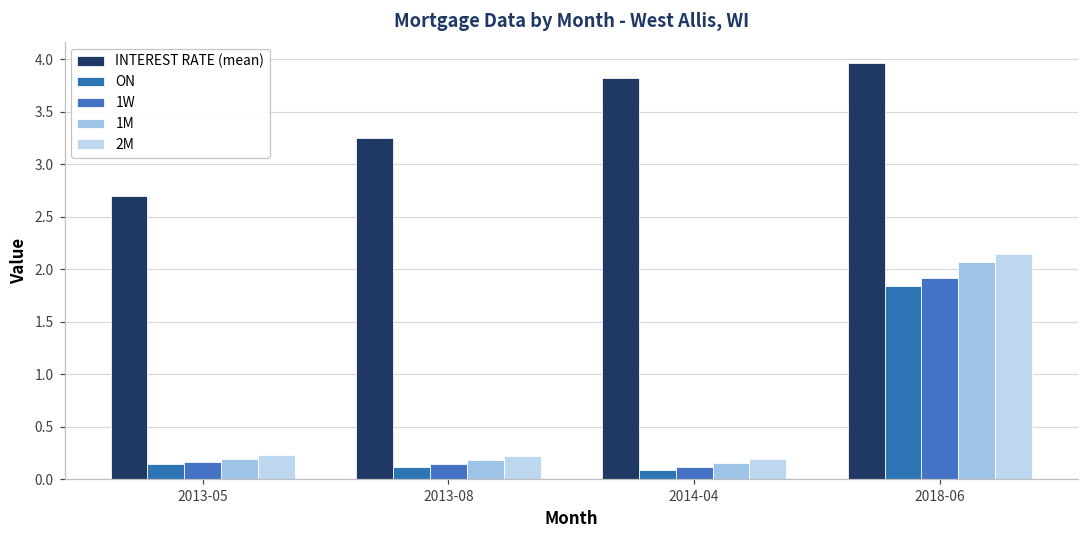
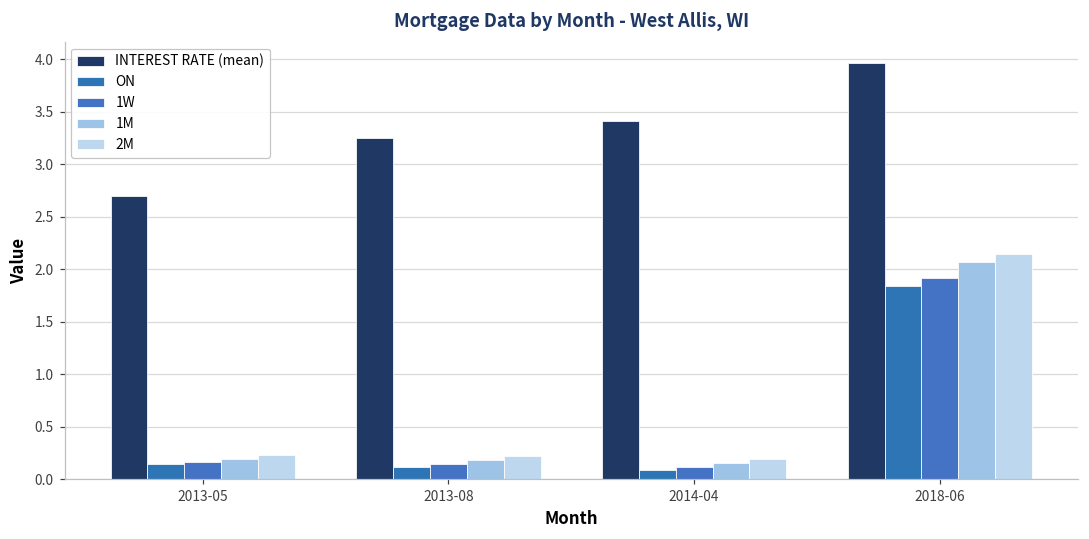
  {
    "INTEREST RATE (mean)": {
      "2013-05": 2.7,
      "2013-08": 3.3,
-     "2014-04": 3.8,
+     "2014-04": 3.4,
      "2018-06": 4.0
    }
  }
